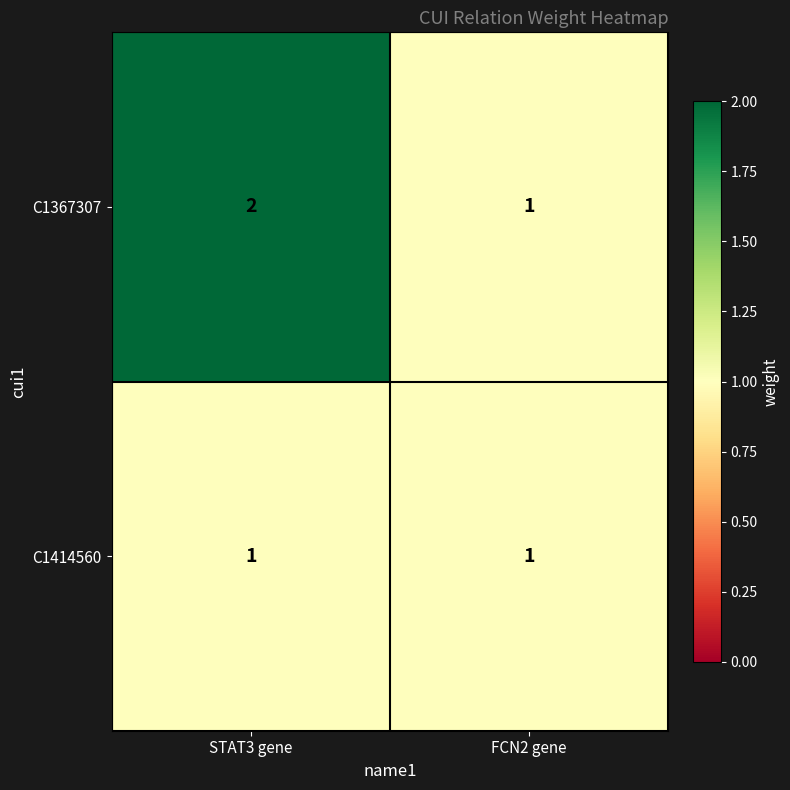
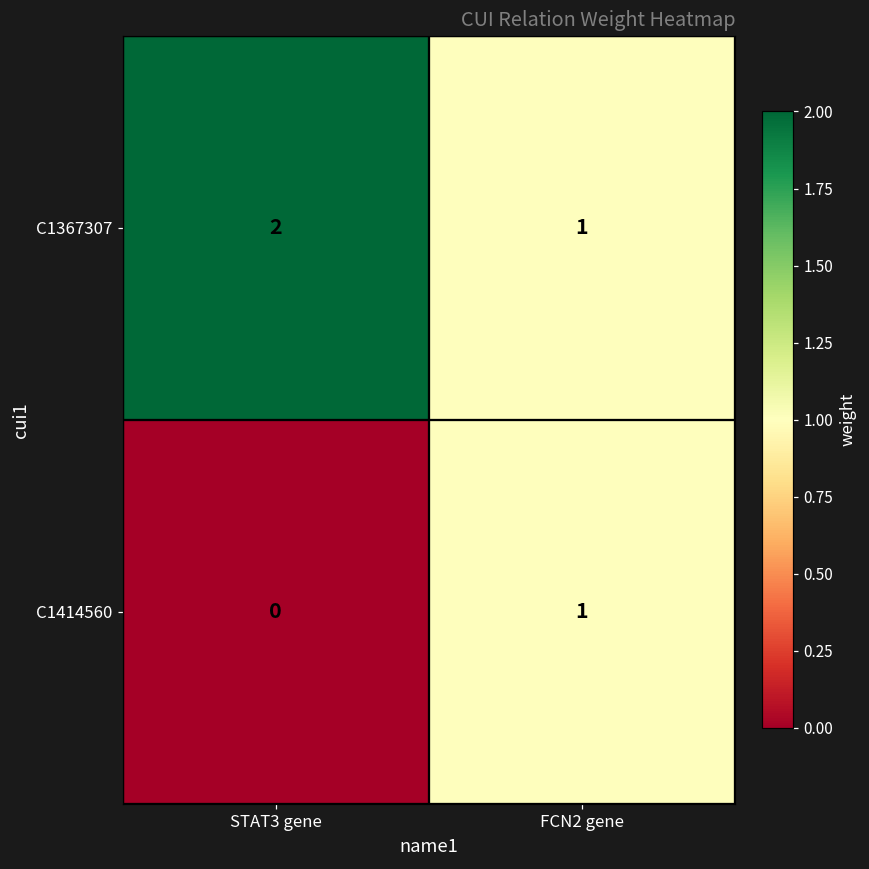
  {
    "C1367307": {
      "STAT3 gene": 2,
      "FCN2 gene": 1
    },
    "C1414560": {
-     "STAT3 gene": 1,
+     "STAT3 gene": 0,
      "FCN2 gene": 1
    }
  }
